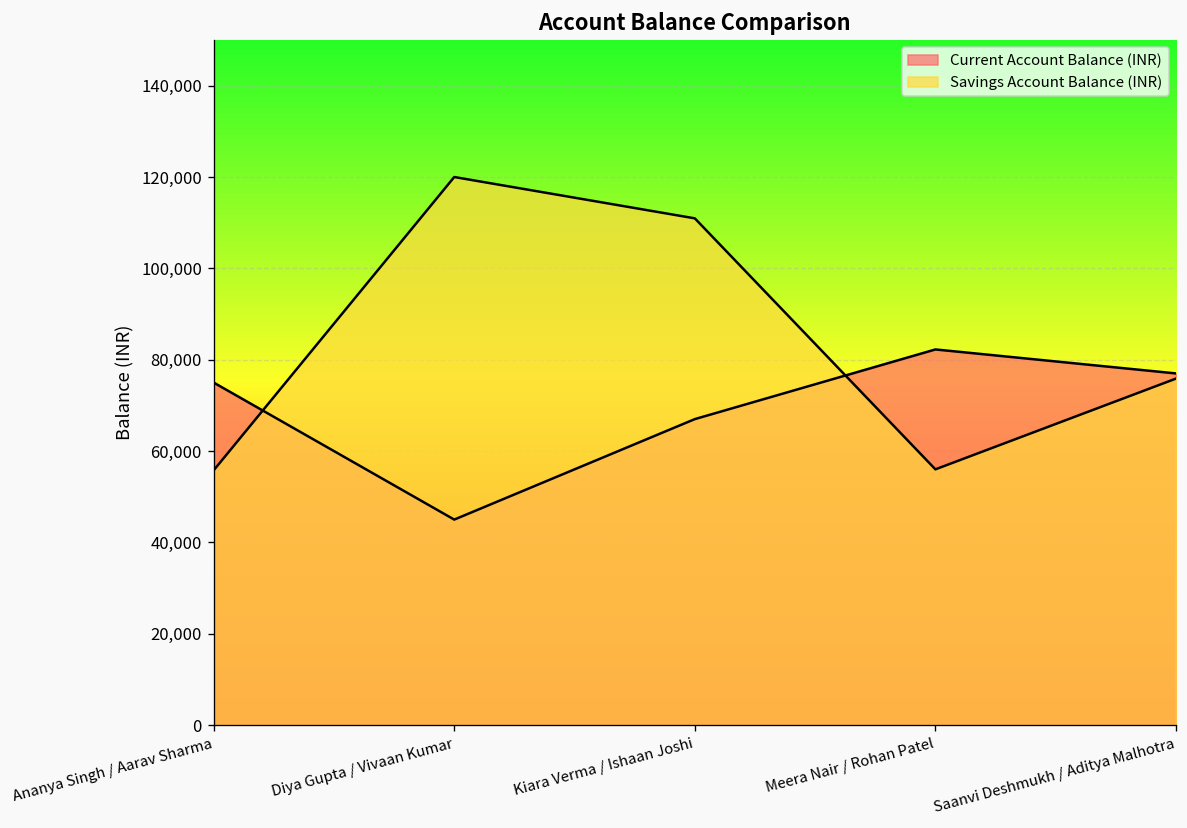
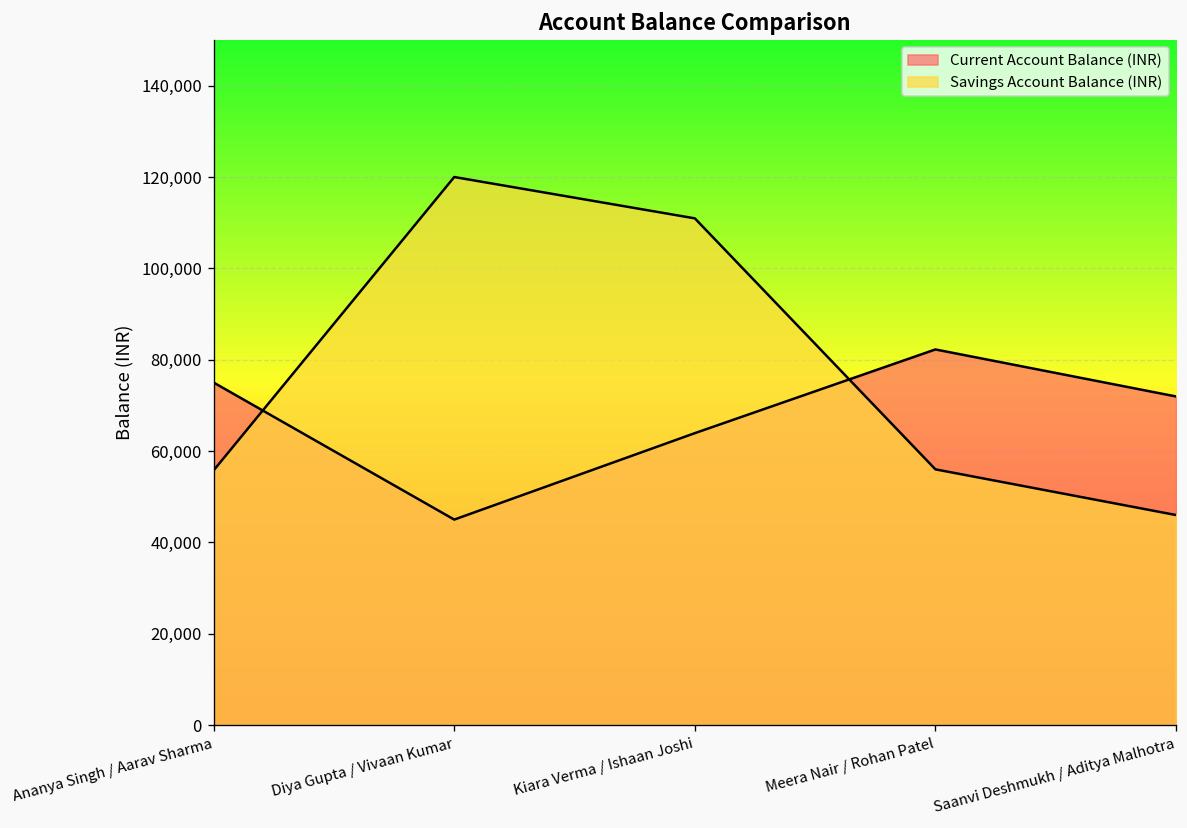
  {
    "Current Account Balance (INR)": {
      "Ananya Singh / Aarav Sharma": "75,000",
      "Diya Gupta / Vivaan Kumar": "45,000",
-     "Kiara Verma / Ishaan Joshi": "67,000",
+     "Kiara Verma / Ishaan Joshi": "64,000",
      "Meera Nair / Rohan Patel": "82,000",
-     "Saanvi Deshmukh / Aditya Malhotra": "77,000"
+     "Saanvi Deshmukh / Aditya Malhotra": "72,000"
    },
    "Savings Account Balance (INR)": {
      "Ananya Singh / Aarav Sharma": "56,000",
      "Diya Gupta / Vivaan Kumar": "120,000",
      "Kiara Verma / Ishaan Joshi": "111,000",
      "Meera Nair / Rohan Patel": "56,000",
-     "Saanvi Deshmukh / Aditya Malhotra": "76,000"
+     "Saanvi Deshmukh / Aditya Malhotra": "46,000"
    }
  }
